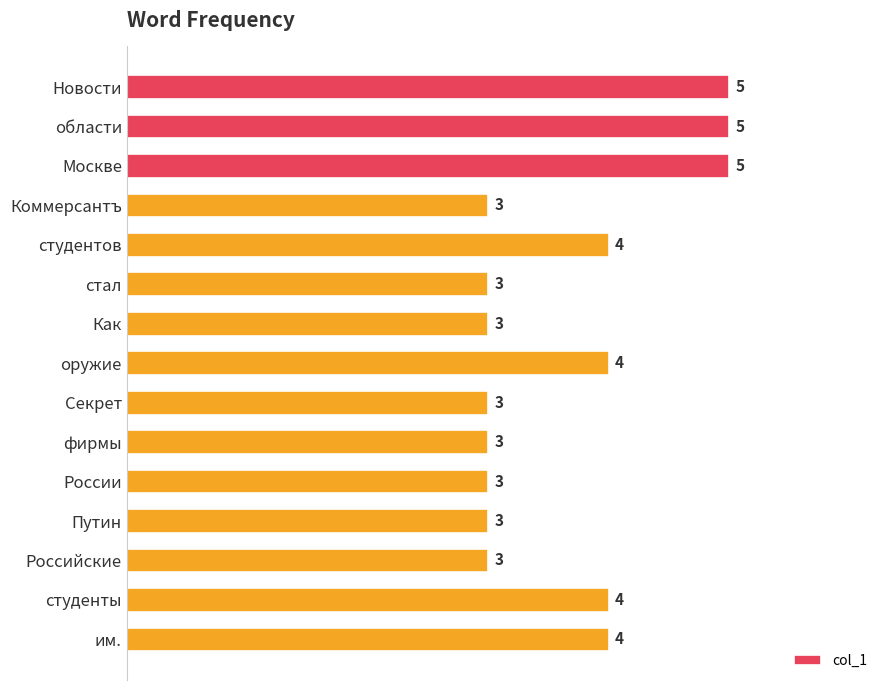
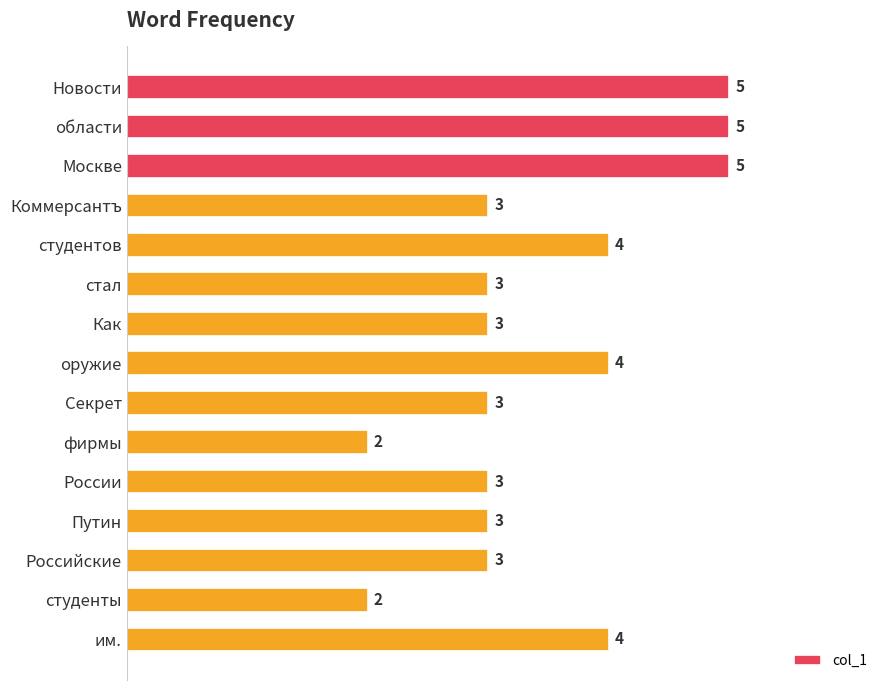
  {
    "Новости": 5,
    "области": 5,
    "Москве": 5,
    "Коммерсантъ": 3,
    "студентов": 4,
    "стал": 3,
    "Как": 3,
    "оружие": 4,
    "Секрет": 3,
-   "фирмы": 3,
+   "фирмы": 2,
    "России": 3,
    "Путин": 3,
    "Российские": 3,
-   "студенты": 4,
+   "студенты": 2,
    "им.": 4
  }
